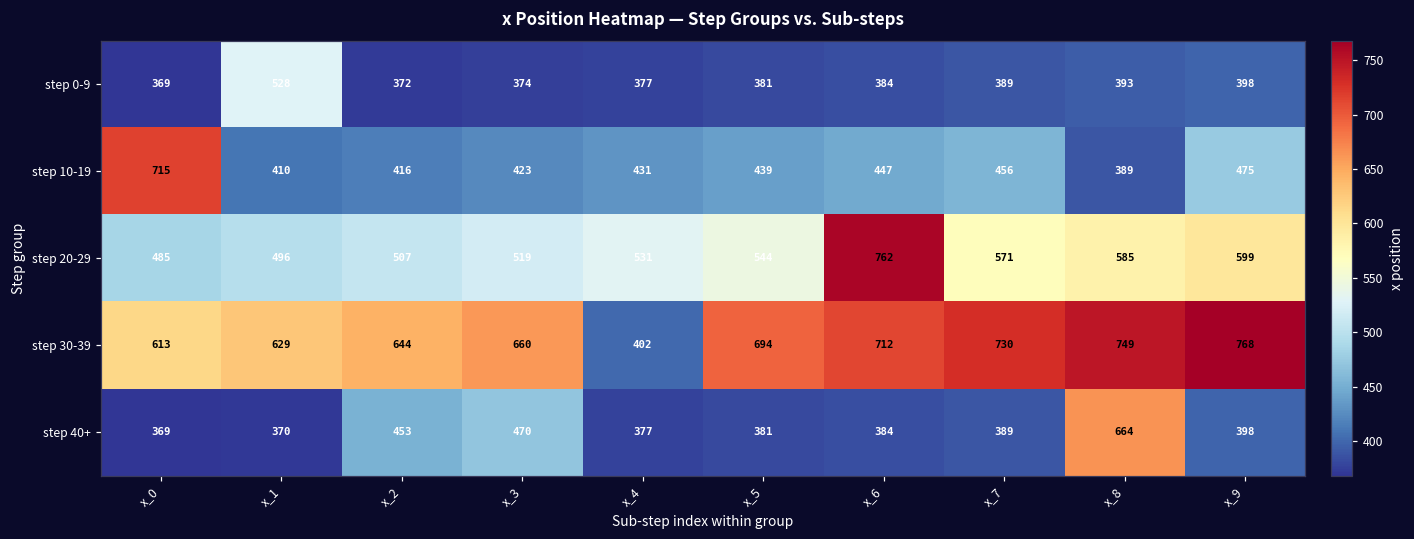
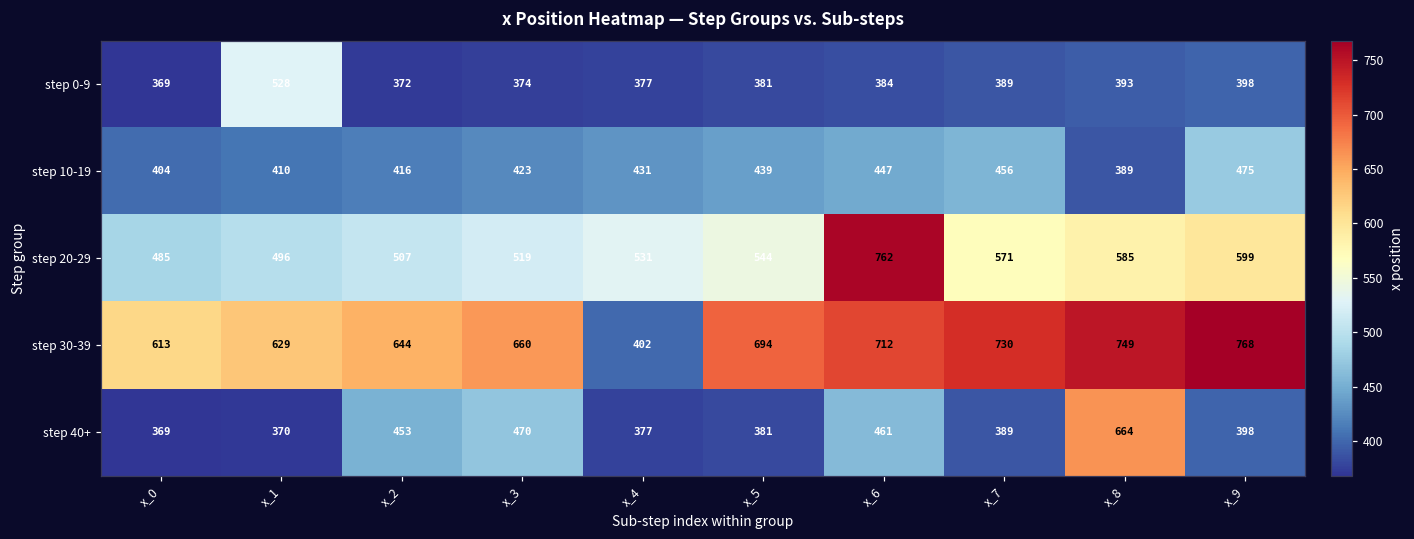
  {
    "step 0-9": {
      "x_0": 369,
      "x_2": 372,
      "x_3": 374,
      "x_4": 377,
      "x_5": 381,
      "x_6": 384,
      "x_7": 389,
      "x_8": 393,
      "x_9": 398
    },
    "step 10-19": {
-     "x_0": 715,
+     "x_0": 404,
      "x_1": 410,
      "x_2": 416,
      "x_3": 423,
      "x_4": 431,
      "x_5": 439,
      "x_6": 447,
      "x_7": 456,
      "x_8": 389,
      "x_9": 475
    },
    "step 20-29": {
      "x_0": 485,
      "x_1": 496,
      "x_2": 507,
      "x_6": 762,
      "x_7": 571,
      "x_8": 585,
      "x_9": 599
    },
    "step 30-39": {
      "x_0": 613,
      "x_1": 629,
      "x_2": 644,
      "x_3": 660,
      "x_4": 402,
      "x_5": 694,
      "x_6": 712,
      "x_7": 730,
      "x_8": 749,
      "x_9": 768
    },
    "step 40+": {
      "x_0": 369,
      "x_1": 370,
      "x_2": 453,
      "x_3": 470,
      "x_4": 377,
      "x_5": 381,
-     "x_6": 384,
+     "x_6": 461,
      "x_7": 389,
      "x_8": 664,
      "x_9": 398
    }
  }
